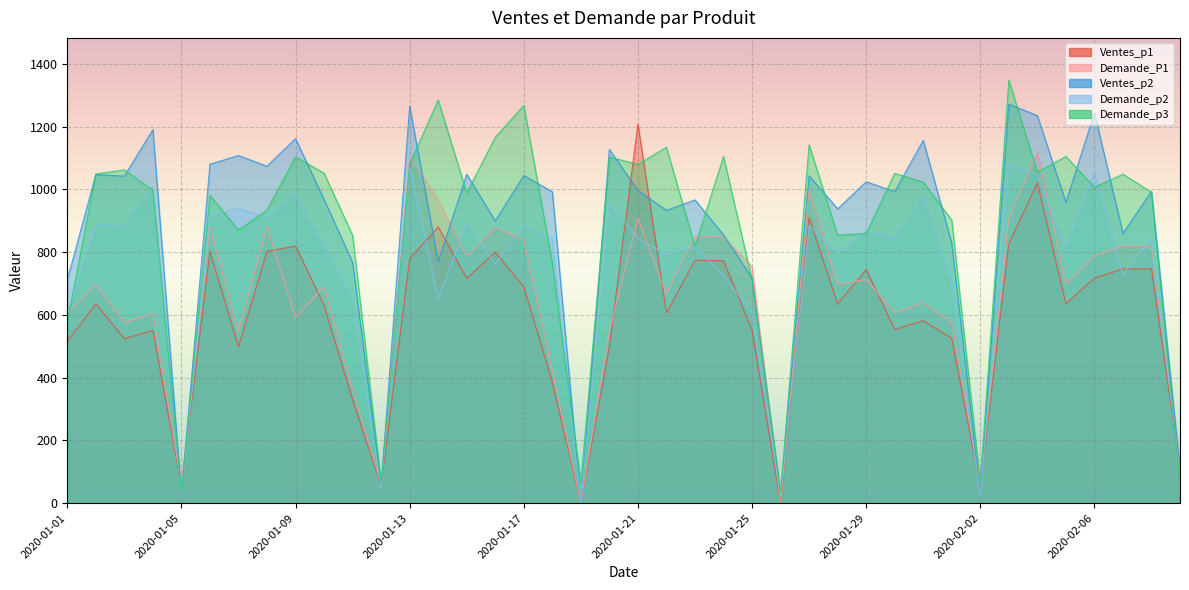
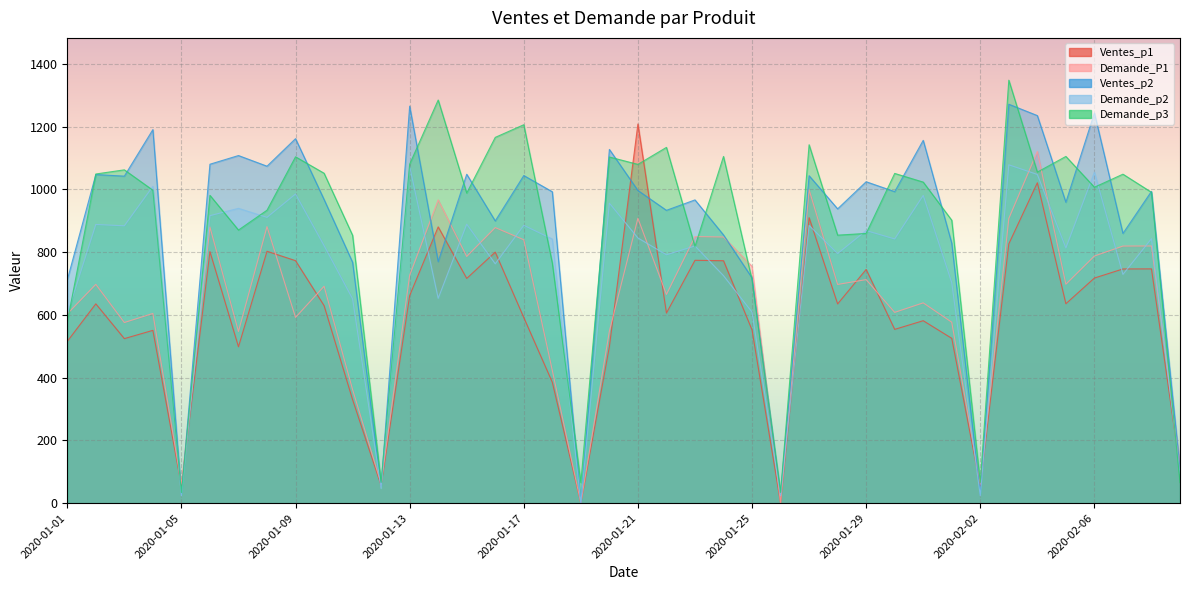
  {
    "Ventes_p1": {
      "2020-01-01": 520,
-     "2020-01-09": 820,
-     "2020-01-13": 780,
-     "2020-01-17": 690,
+     "2020-01-09": 770,
+     "2020-01-13": 660,
+     "2020-01-17": 590,
      "2020-01-21": 1210,
      "2020-01-25": 550,
      "2020-01-29": 750,
      "2020-02-06": 720
    },
    "Demande_P1": {
      "2020-01-09": 590,
-     "2020-01-13": 1100,
+     "2020-01-13": 730,
      "2020-01-17": 840,
      "2020-01-21": 910,
      "2020-01-25": 750,
      "2020-01-29": 710,
      "2020-02-06": 790
    },
    "Demande_p3": {
      "2020-01-01": 580,
      "2020-01-09": 1100,
-     "2020-01-17": 1270,
+     "2020-01-17": 1210,
      "2020-01-21": 1080,
      "2020-01-29": 860,
      "2020-02-06": 1010
    }
  }
